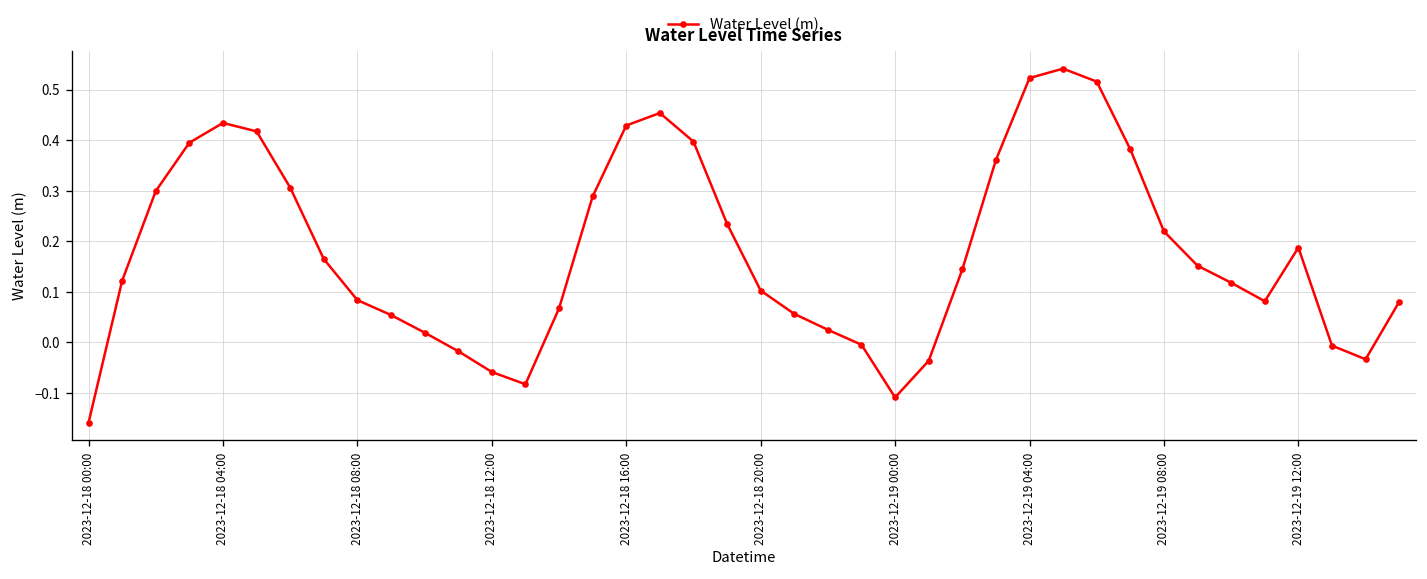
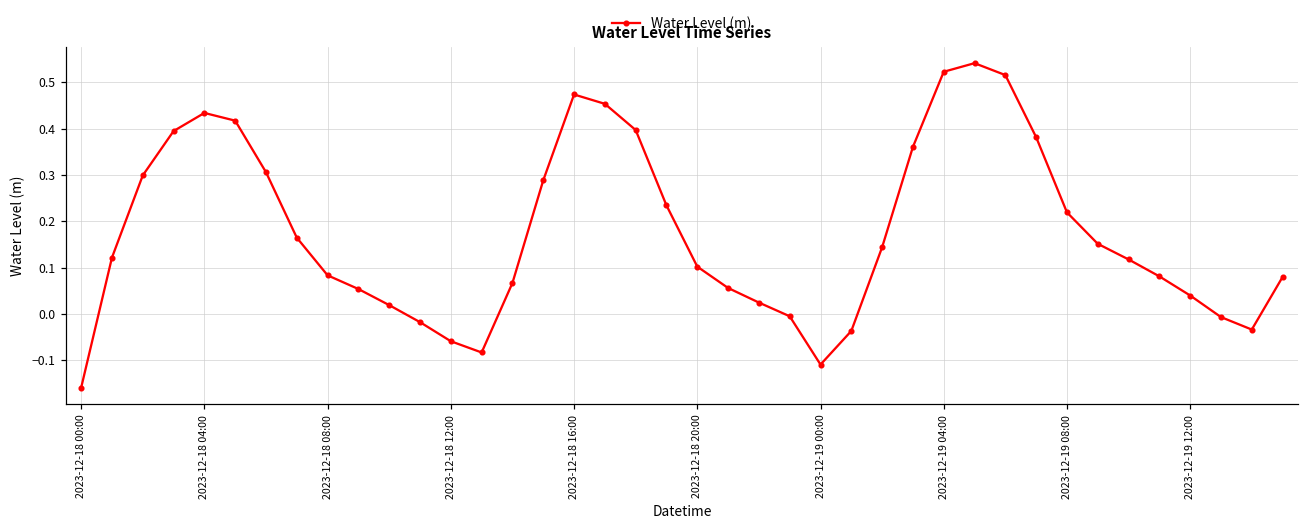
  {
    "2023-12-18 00:00": -0.16,
    "2023-12-18 04:00": 0.43,
    "2023-12-18 08:00": 0.08,
    "2023-12-18 12:00": -0.06,
-   "2023-12-18 16:00": 0.43,
+   "2023-12-18 16:00": 0.47,
    "2023-12-18 20:00": 0.10,
    "2023-12-19 00:00": -0.11,
    "2023-12-19 04:00": 0.52,
    "2023-12-19 08:00": 0.22,
-   "2023-12-19 12:00": 0.19
+   "2023-12-19 12:00": 0.04
  }
